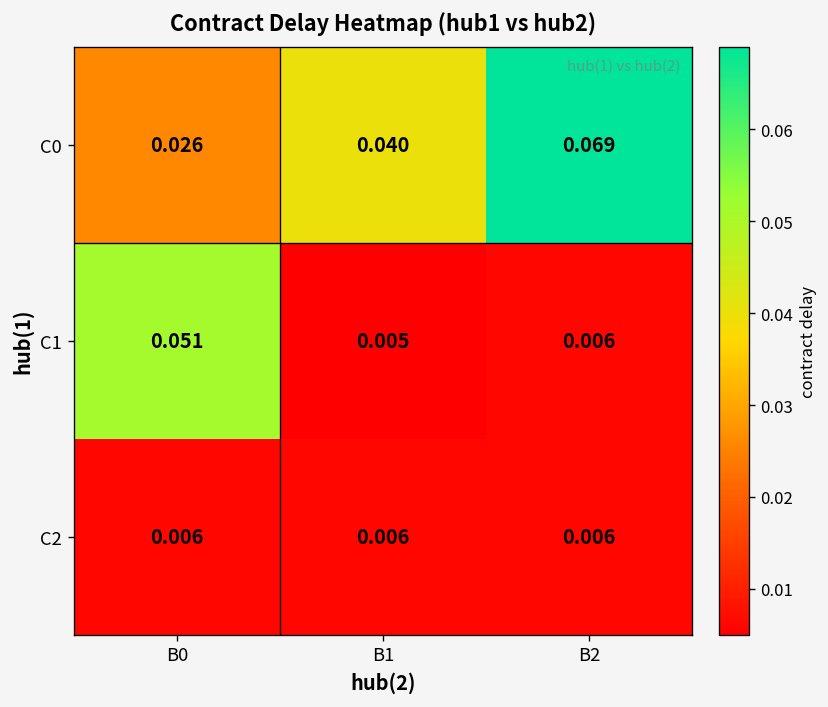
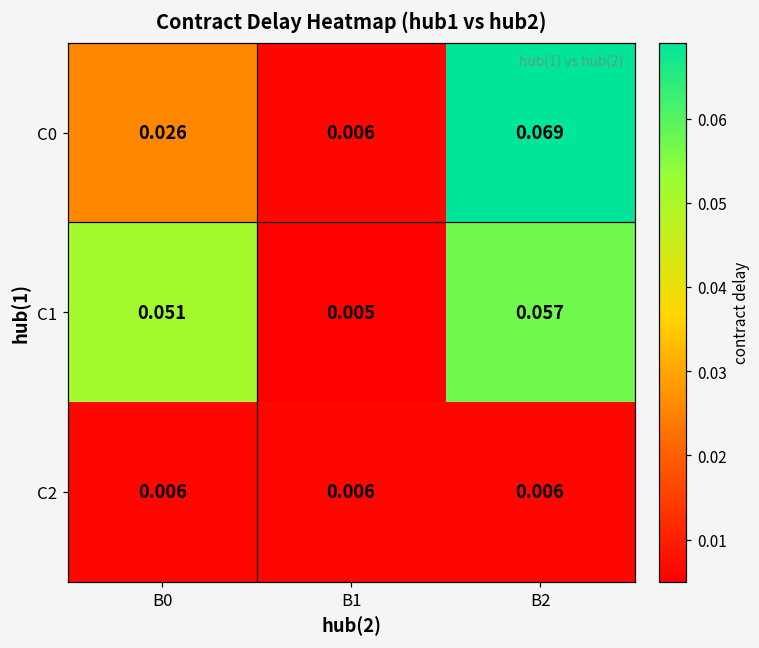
  {
    "C0": {
      "B0": 0.026,
-     "B1": 0.040
+     "B1": 0.006
    },
    "C1": {
      "B0": 0.051,
      "B1": 0.005,
-     "B2": 0.006
+     "B2": 0.057
    },
    "C2": {
      "B0": 0.006,
      "B1": 0.006,
      "B2": 0.006
    }
  }
